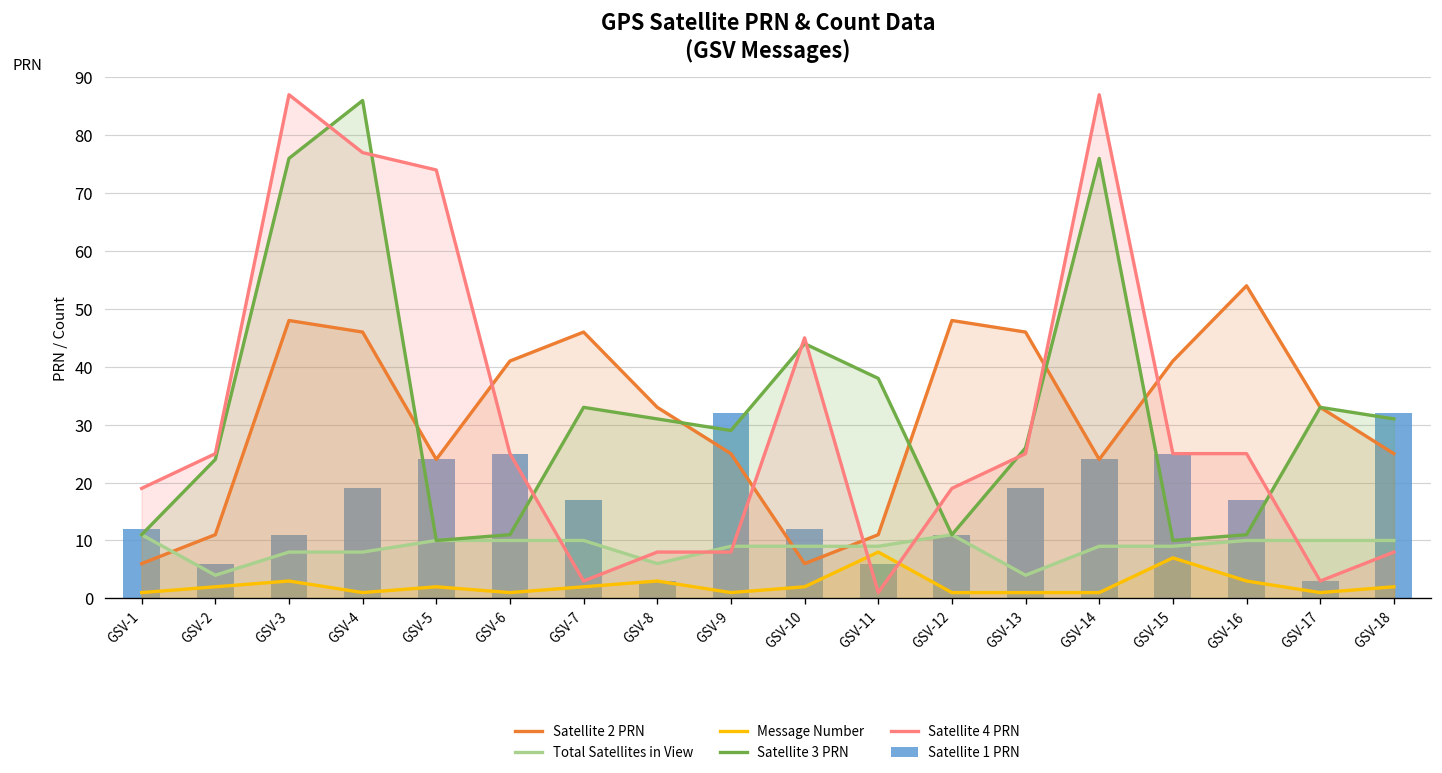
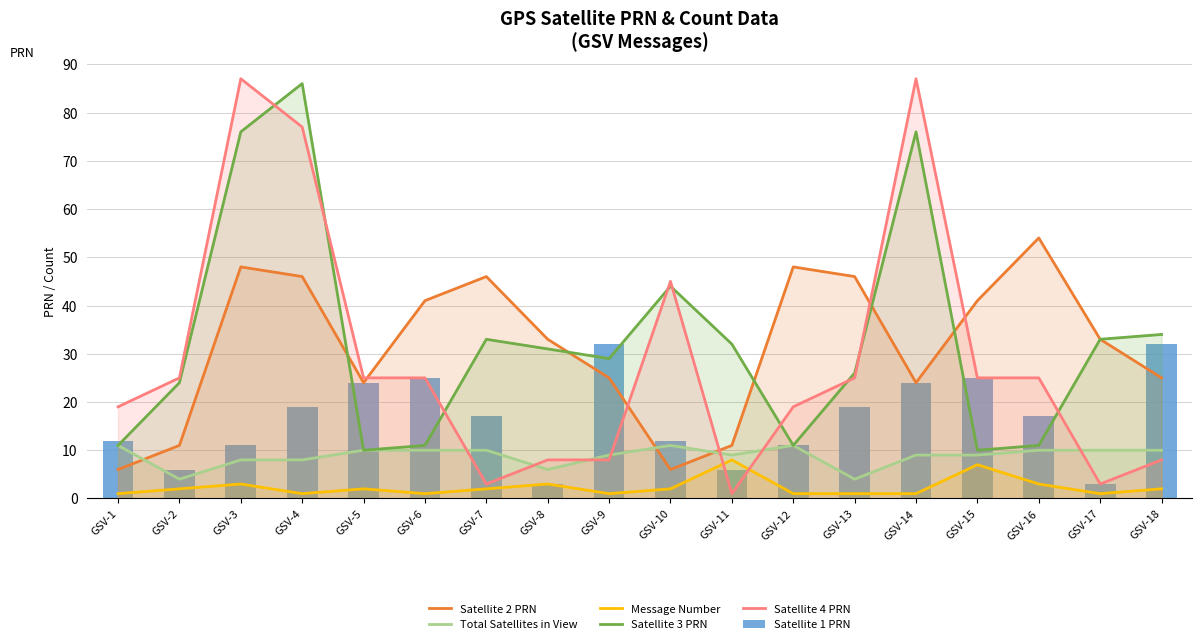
  {
    "Satellite 2 PRN": {
      "GSV-1": 6,
      "GSV-2": 11,
      "GSV-3": 48,
      "GSV-4": 46,
      "GSV-5": 24,
      "GSV-6": 41,
      "GSV-7": 46,
      "GSV-8": 33,
      "GSV-9": 25,
      "GSV-10": 6,
      "GSV-11": 11,
      "GSV-12": 48,
      "GSV-13": 46,
      "GSV-14": 24,
      "GSV-15": 41,
      "GSV-16": 54,
      "GSV-18": 25
    },
    "Satellite 1 PRN": {
      "GSV-1": 12,
      "GSV-2": 6,
      "GSV-3": 11,
      "GSV-4": 19,
      "GSV-5": 24,
      "GSV-6": 25,
      "GSV-7": 17,
      "GSV-8": 3,
      "GSV-9": 32,
      "GSV-10": 12,
      "GSV-11": 6,
      "GSV-12": 11,
      "GSV-13": 19,
      "GSV-14": 24,
      "GSV-15": 25,
      "GSV-16": 17,
      "GSV-17": 3,
      "GSV-18": 32
    },
    "Total Satellites in View": {
      "GSV-2": 4,
      "GSV-3": 8,
      "GSV-4": 8,
      "GSV-6": 10,
      "GSV-7": 10,
      "GSV-8": 6,
      "GSV-9": 9,
-     "GSV-10": 9,
+     "GSV-10": 11,
      "GSV-11": 9,
      "GSV-13": 4,
      "GSV-14": 9,
      "GSV-15": 9,
      "GSV-16": 10,
      "GSV-17": 10,
      "GSV-18": 10
    },
    "Message Number": {
      "GSV-1": 1,
      "GSV-2": 2,
      "GSV-3": 3,
      "GSV-4": 1,
      "GSV-5": 2,
      "GSV-6": 1,
      "GSV-7": 2,
      "GSV-8": 3,
      "GSV-9": 1,
      "GSV-10": 2,
      "GSV-11": 8,
      "GSV-12": 1,
      "GSV-13": 1,
      "GSV-14": 1,
      "GSV-15": 7,
      "GSV-16": 3,
      "GSV-17": 1,
      "GSV-18": 2
    },
    "Satellite 3 PRN": {
      "GSV-2": 24,
      "GSV-3": 76,
      "GSV-4": 86,
      "GSV-6": 11,
      "GSV-7": 33,
      "GSV-8": 31,
      "GSV-9": 29,
      "GSV-10": 44,
-     "GSV-11": 38,
+     "GSV-11": 32,
      "GSV-13": 26,
      "GSV-14": 76,
      "GSV-15": 10,
      "GSV-16": 11,
-     "GSV-18": 31
+     "GSV-18": 34
    },
    "Satellite 4 PRN": {
      "GSV-1": 19,
      "GSV-2": 25,
      "GSV-3": 87,
      "GSV-4": 77,
-     "GSV-5": 74,
+     "GSV-5": 25,
      "GSV-6": 25,
      "GSV-7": 3,
      "GSV-8": 8,
      "GSV-9": 8,
      "GSV-10": 45,
      "GSV-11": 1,
      "GSV-12": 19,
      "GSV-13": 25,
      "GSV-14": 87,
      "GSV-15": 25,
      "GSV-16": 25,
      "GSV-17": 3,
      "GSV-18": 8
    }
  }
